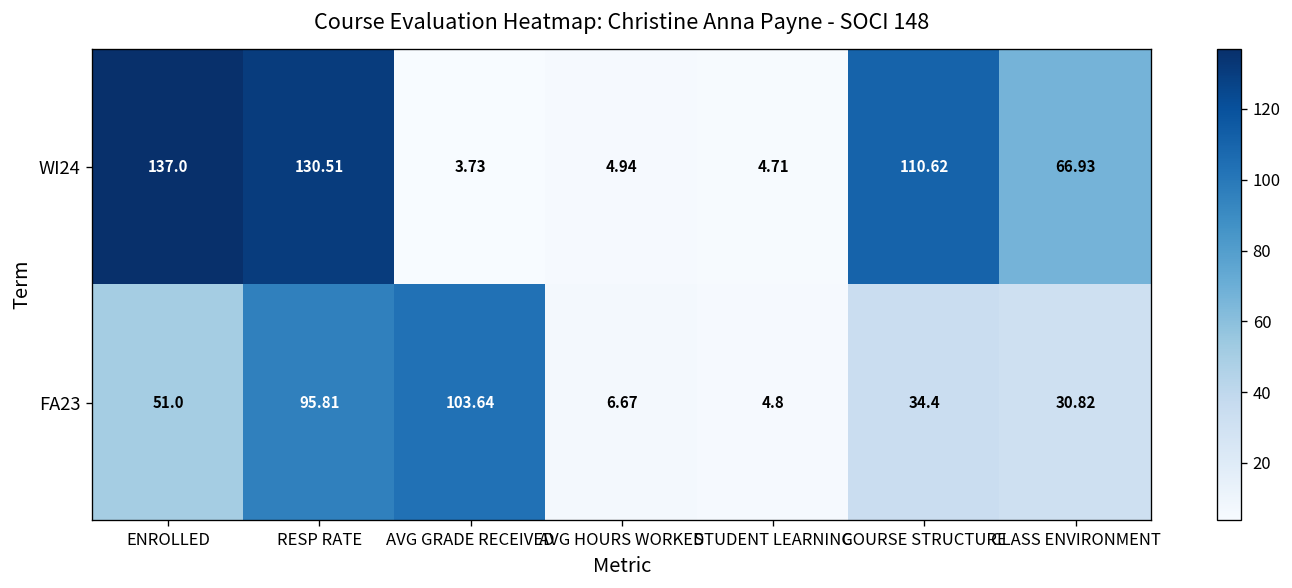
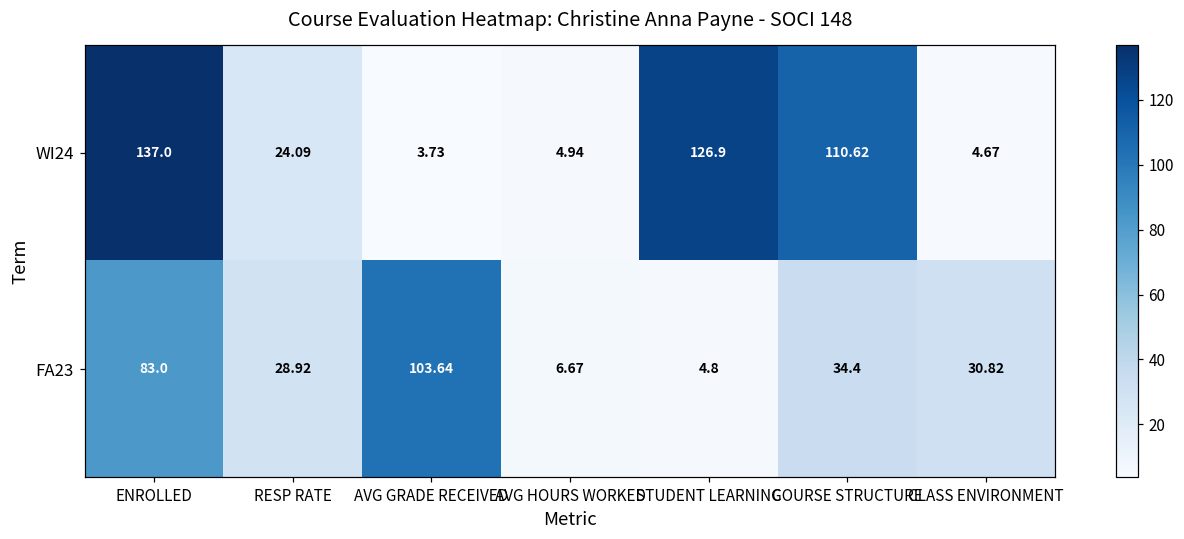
  {
    "WI24": {
      "ENROLLED": 137.0,
-     "RESP RATE": 130.51,
+     "RESP RATE": 24.09,
      "AVG GRADE RECEIVED": 3.73,
      "AVG HOURS WORKED": 4.94,
-     "STUDENT LEARNING": 4.71,
+     "STUDENT LEARNING": 126.9,
      "COURSE STRUCTURE": 110.62,
-     "CLASS ENVIRONMENT": 66.93
+     "CLASS ENVIRONMENT": 4.67
    },
    "FA23": {
-     "ENROLLED": 51.0,
-     "RESP RATE": 95.81,
+     "ENROLLED": 83.0,
+     "RESP RATE": 28.92,
      "AVG GRADE RECEIVED": 103.64,
      "AVG HOURS WORKED": 6.67,
      "STUDENT LEARNING": 4.8,
      "COURSE STRUCTURE": 34.4,
      "CLASS ENVIRONMENT": 30.82
    }
  }
